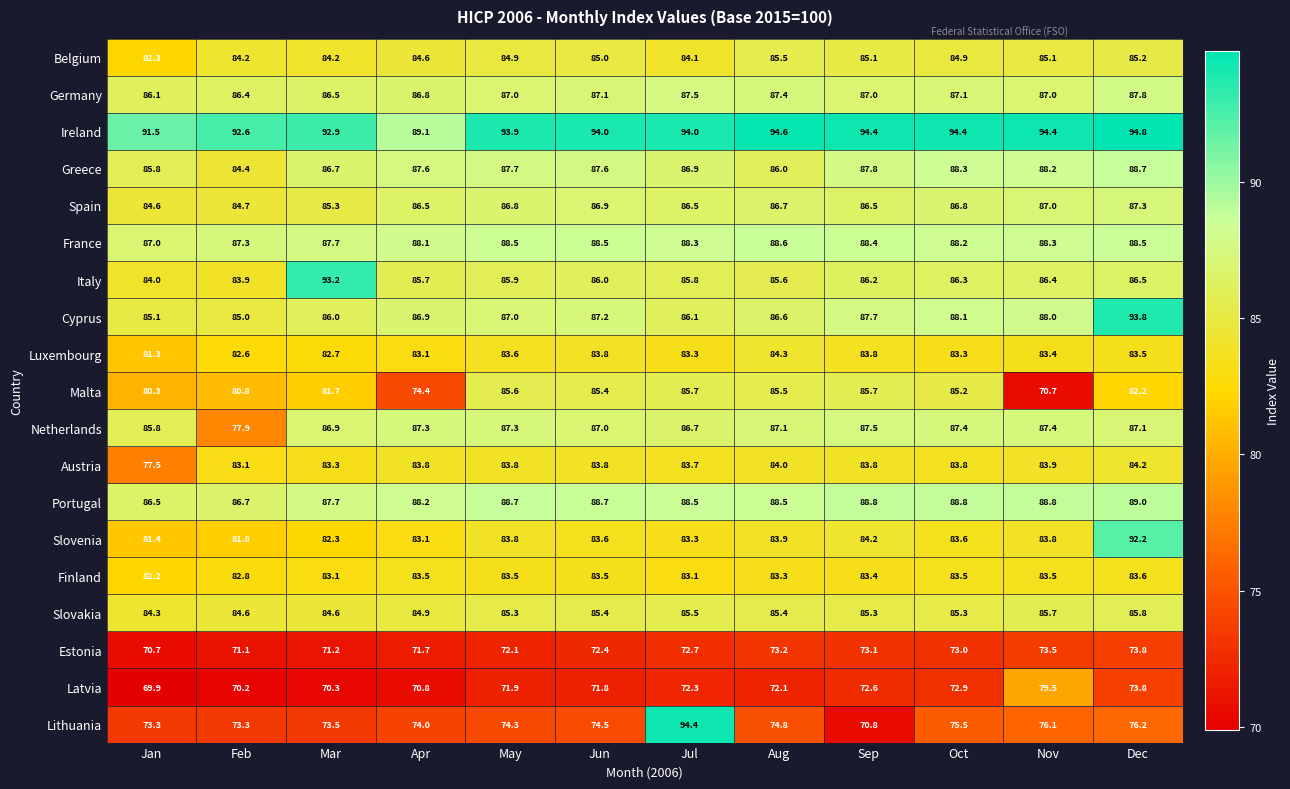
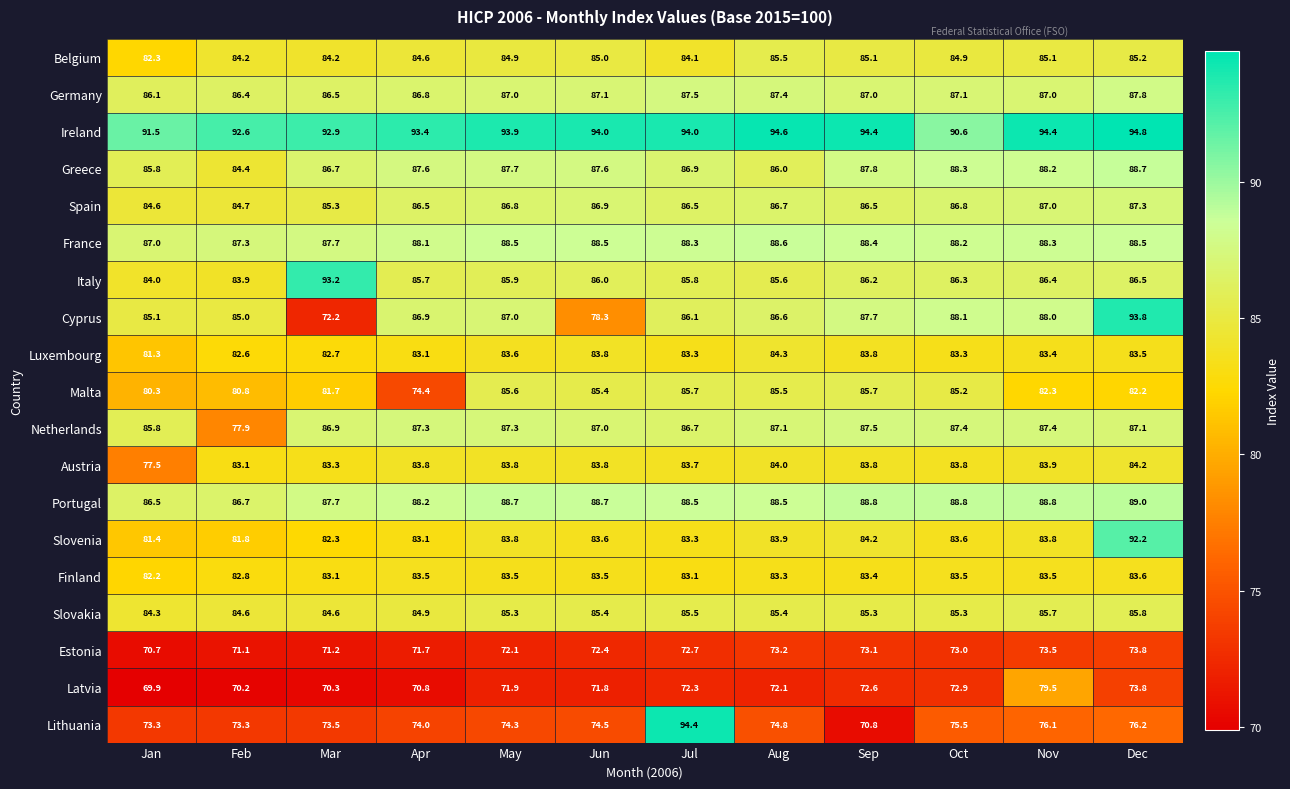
  {
    "Ireland": {
      "Jan": 91.5,
      "Feb": 92.6,
      "Mar": 92.9,
-     "Apr": 89.1,
+     "Apr": 93.4,
      "May": 93.9,
      "Jun": 94.0,
      "Jul": 94.0,
      "Aug": 94.6,
      "Sep": 94.4,
-     "Oct": 94.4,
+     "Oct": 90.6,
      "Nov": 94.4,
      "Dec": 94.8
    },
    "Cyprus": {
      "Jan": 85.1,
      "Feb": 85.0,
-     "Mar": 86.0,
+     "Mar": 72.2,
      "Apr": 86.9,
      "May": 87.0,
-     "Jun": 87.2,
+     "Jun": 78.3,
      "Jul": 86.1,
      "Aug": 86.6,
      "Sep": 87.7,
      "Oct": 88.1,
      "Nov": 88.0,
      "Dec": 93.8
    },
    "Malta": {
      "Jan": 80.3,
      "Feb": 80.8,
      "Mar": 81.7,
      "Apr": 74.4,
      "May": 85.6,
      "Jun": 85.4,
      "Jul": 85.7,
      "Aug": 85.5,
      "Sep": 85.7,
      "Oct": 85.2,
-     "Nov": 70.7,
+     "Nov": 82.3,
      "Dec": 82.2
    }
  }
